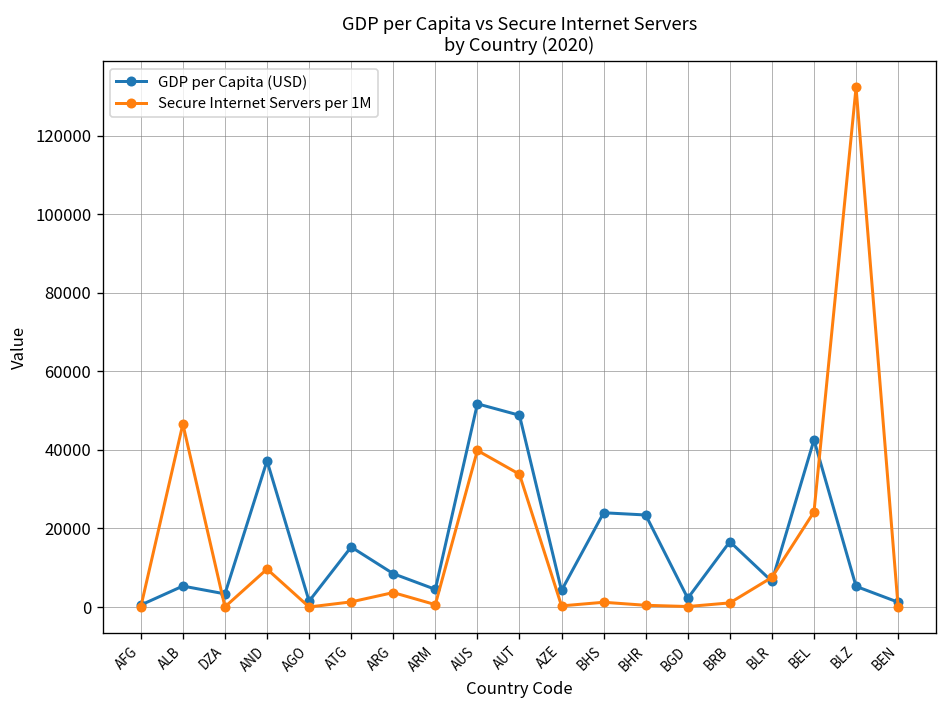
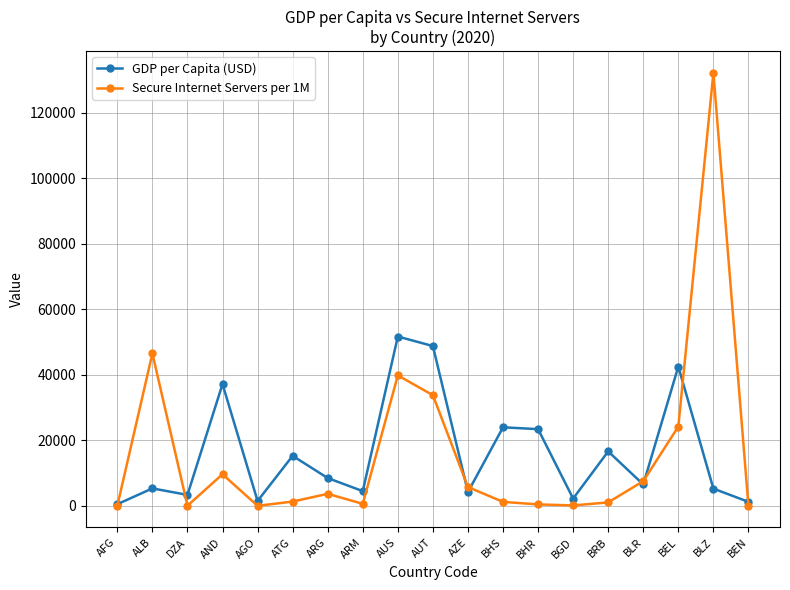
  {
    "GDP per Capita (USD)": {
      "ALB": 5000,
      "DZA": 3000,
      "AND": 37000,
      "AGO": 2000,
      "ATG": 15000,
      "ARG": 8000,
      "ARM": 5000,
      "AUS": 52000,
      "AUT": 49000,
      "AZE": 4000,
      "BHS": 24000,
      "BHR": 23000,
      "BGD": 2000,
      "BRB": 17000,
      "BLR": 7000,
      "BEL": 43000,
      "BLZ": 5000,
      "BEN": 1000
    },
    "Secure Internet Servers per 1M": {
      "ALB": 47000,
      "DZA": 0,
      "AND": 10000,
      "AGO": 0,
      "ATG": 1000,
      "ARG": 4000,
      "ARM": 1000,
      "AUS": 40000,
      "AUT": 34000,
-     "AZE": 0,
+     "AZE": 6000,
      "BHS": 1000,
      "BHR": 0,
      "BGD": 0,
      "BRB": 1000,
      "BLR": 8000,
      "BEL": 24000,
      "BLZ": 132000,
      "BEN": 0
    }
  }
